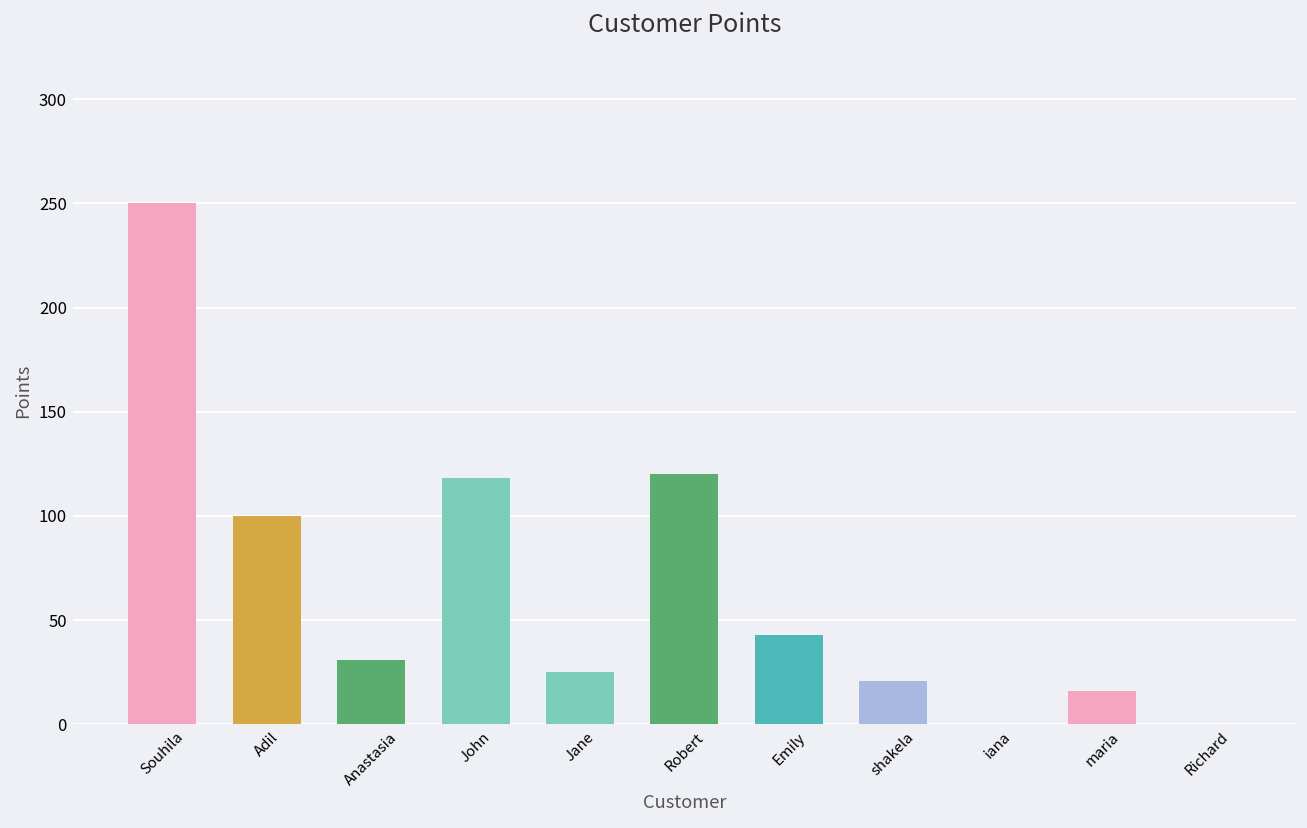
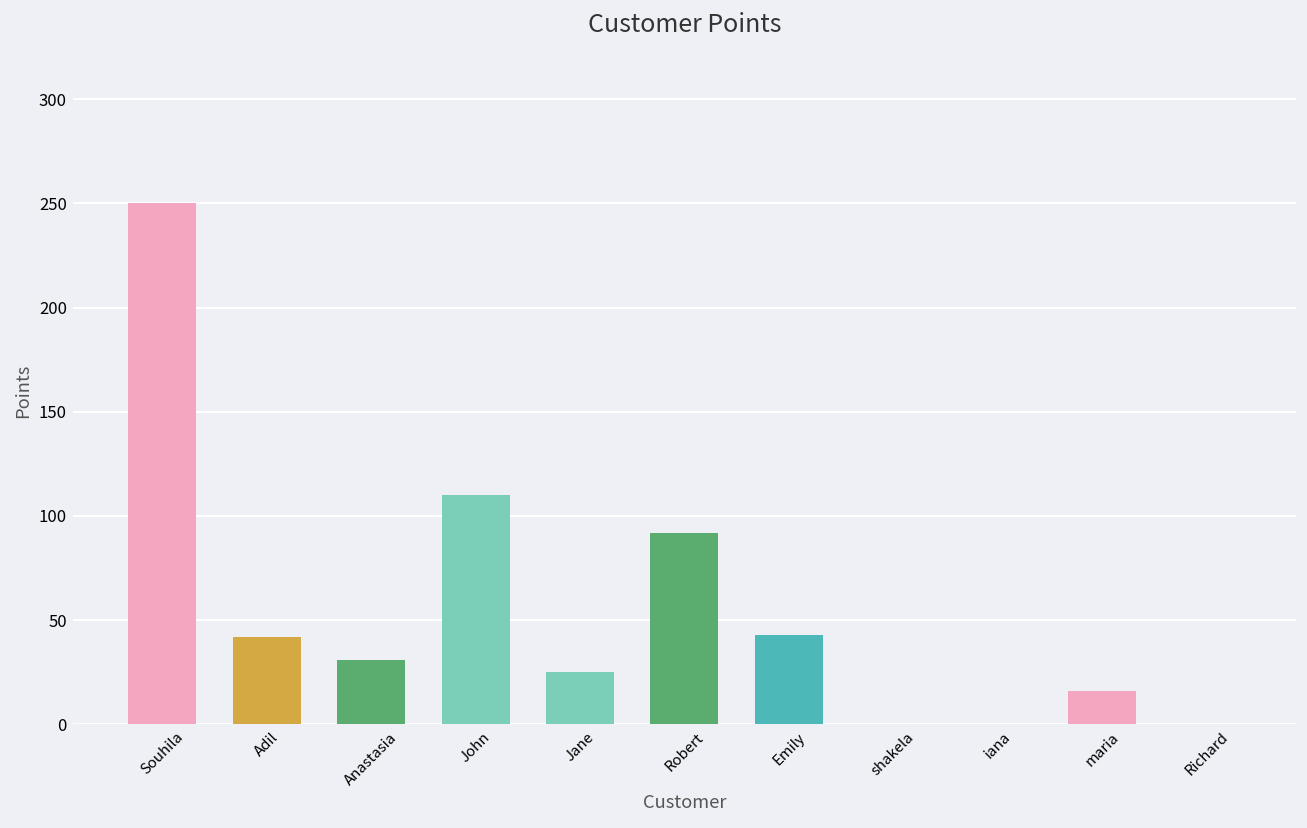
  {
    "Souhila": 250,
-   "Adil": 100,
+   "Adil": 42,
    "Anastasia": 31,
-   "John": 118,
+   "John": 110,
    "Jane": 25,
-   "Robert": 120,
+   "Robert": 92,
    "Emily": 43,
-   "shakela": 21,
+   "shakela": 0,
    "iana": 0,
    "maria": 16,
    "Richard": 0
  }
